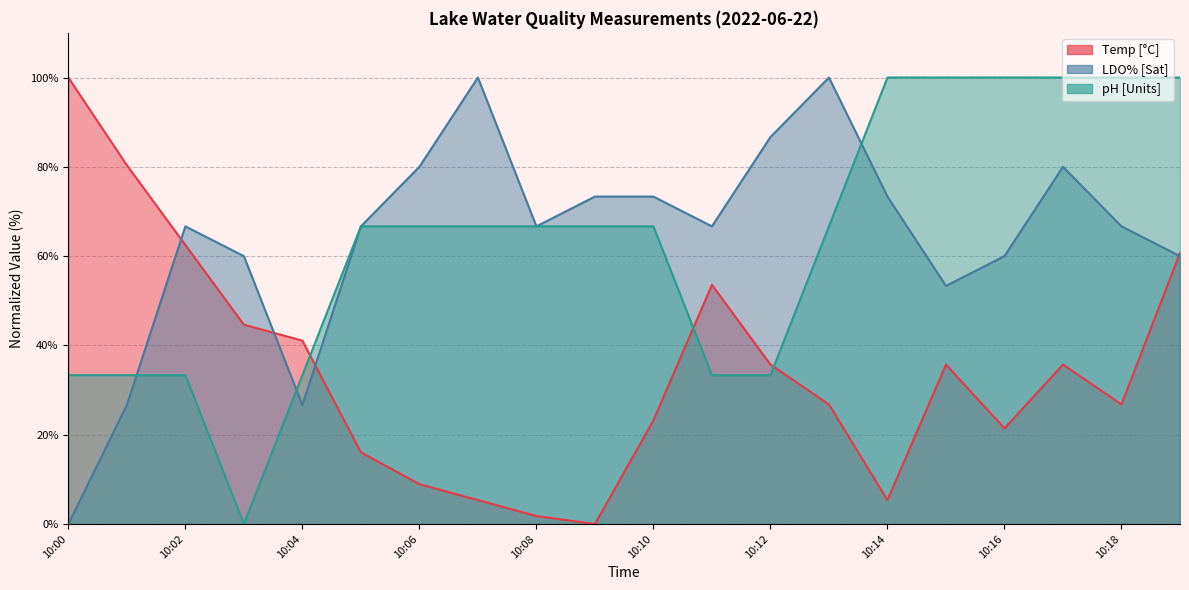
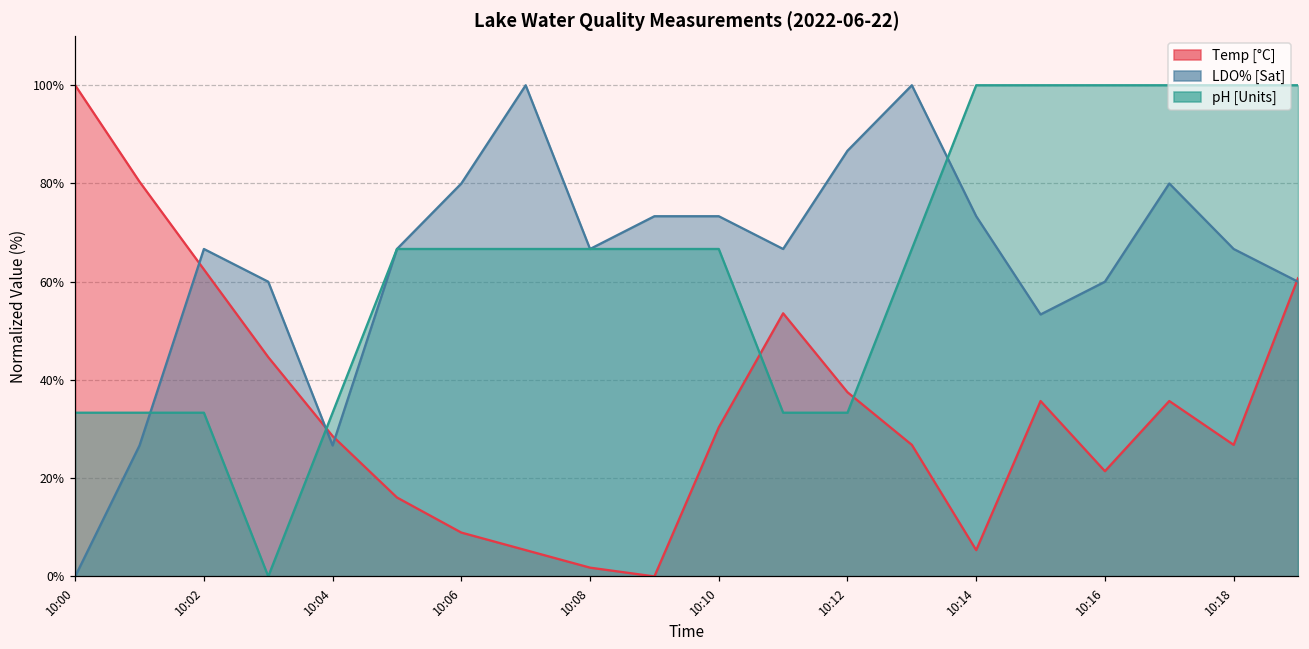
  {
    "Temp [°C]": {
      "10:00": "100%",
      "10:02": "63%",
-     "10:04": "41%",
+     "10:04": "29%",
      "10:06": "9%",
      "10:08": "2%",
-     "10:10": "23%",
-     "10:12": "36%",
+     "10:10": "30%",
+     "10:12": "38%",
      "10:14": "5%",
      "10:16": "21%",
      "10:18": "27%"
    }
  }
